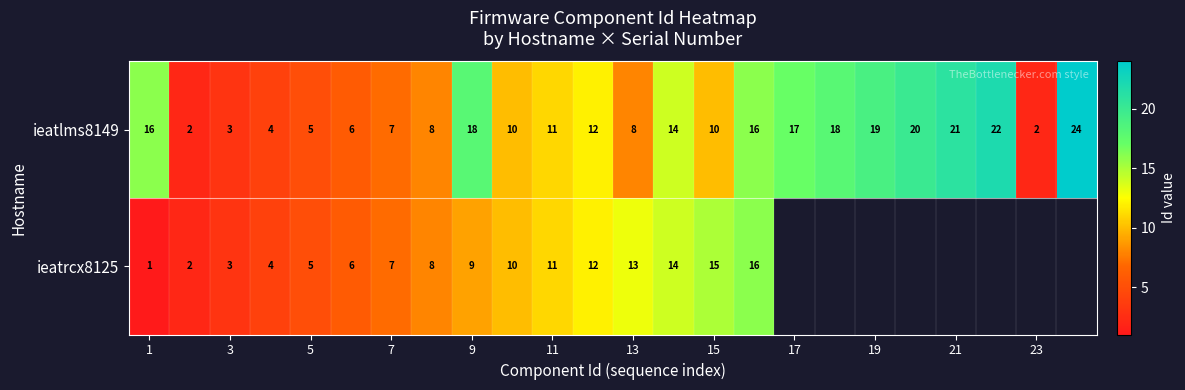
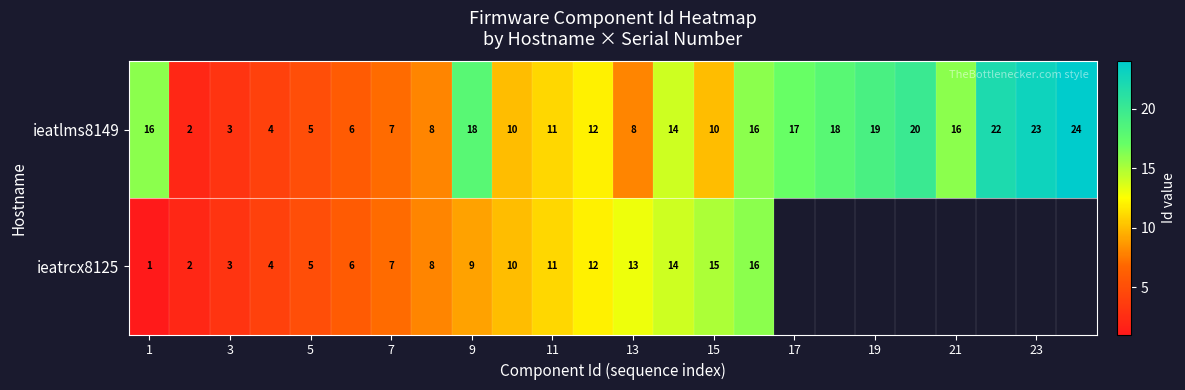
  {
    "ieatlms8149": {
      "1": 16,
      "3": 3,
      "5": 5,
      "7": 7,
      "9": 18,
      "11": 11,
      "13": 8,
      "15": 10,
      "17": 17,
      "19": 19,
-     "21": 21,
-     "23": 2
+     "21": 16,
+     "23": 23
    },
    "ieatrcx8125": {
      "1": 1,
      "3": 3,
      "5": 5,
      "7": 7,
      "9": 9,
      "11": 11,
      "13": 13,
      "15": 15
    }
  }
